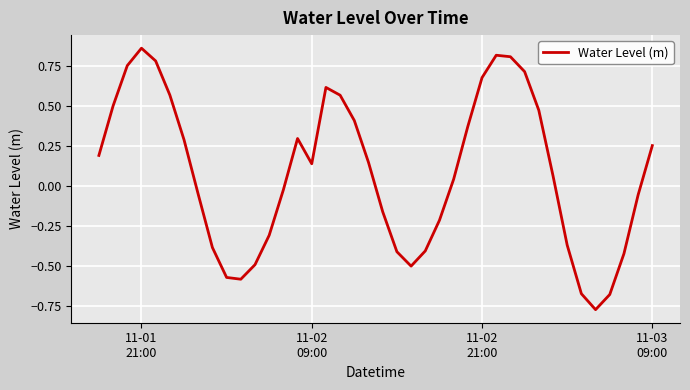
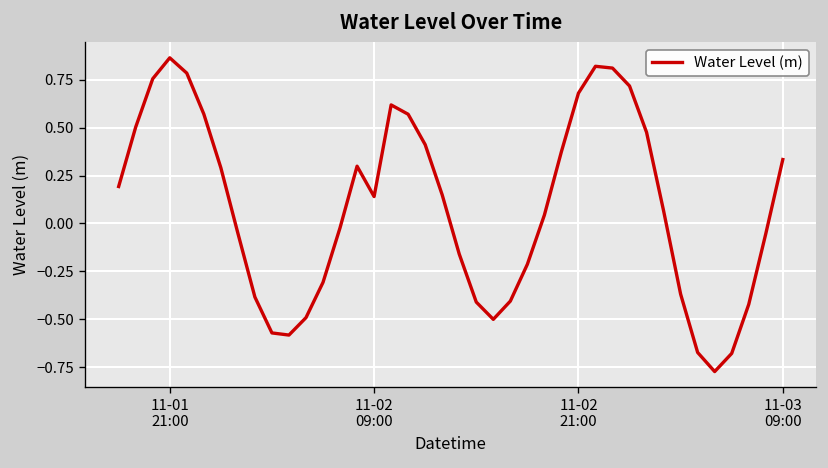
  {
    "11-01 21:00": 0.86,
    "11-02 09:00": 0.14,
    "11-02 21:00": 0.68,
-   "11-03 09:00": 0.25
+   "11-03 09:00": 0.33
  }
